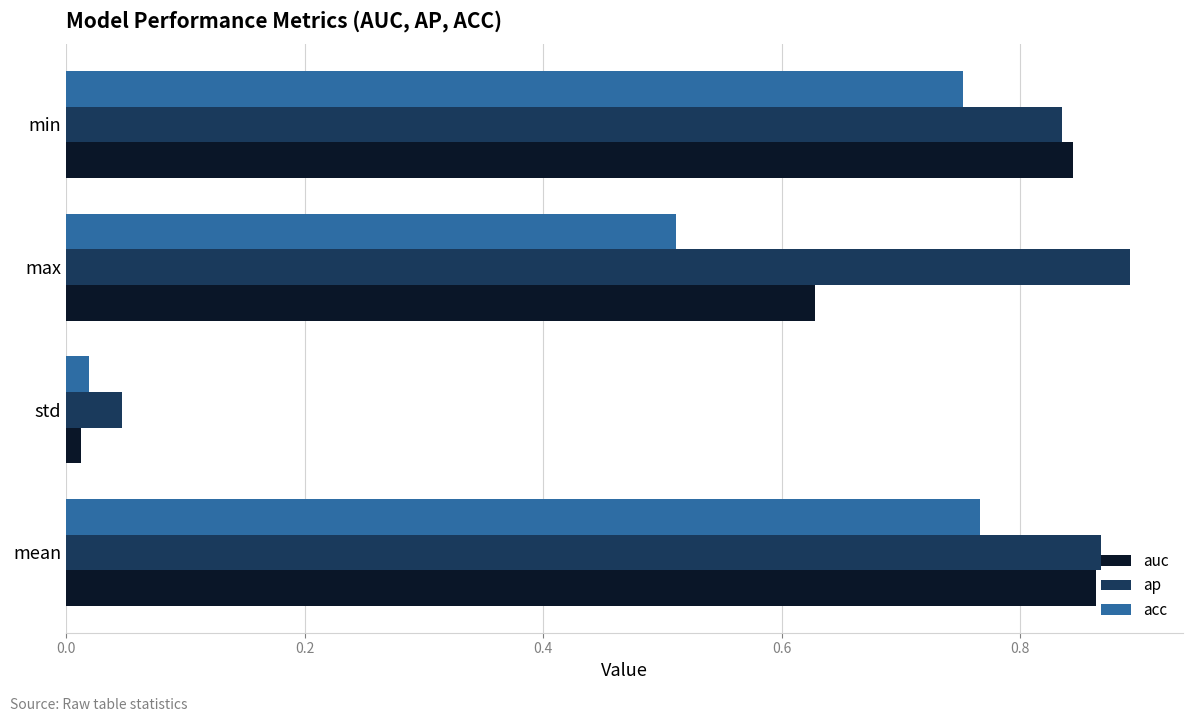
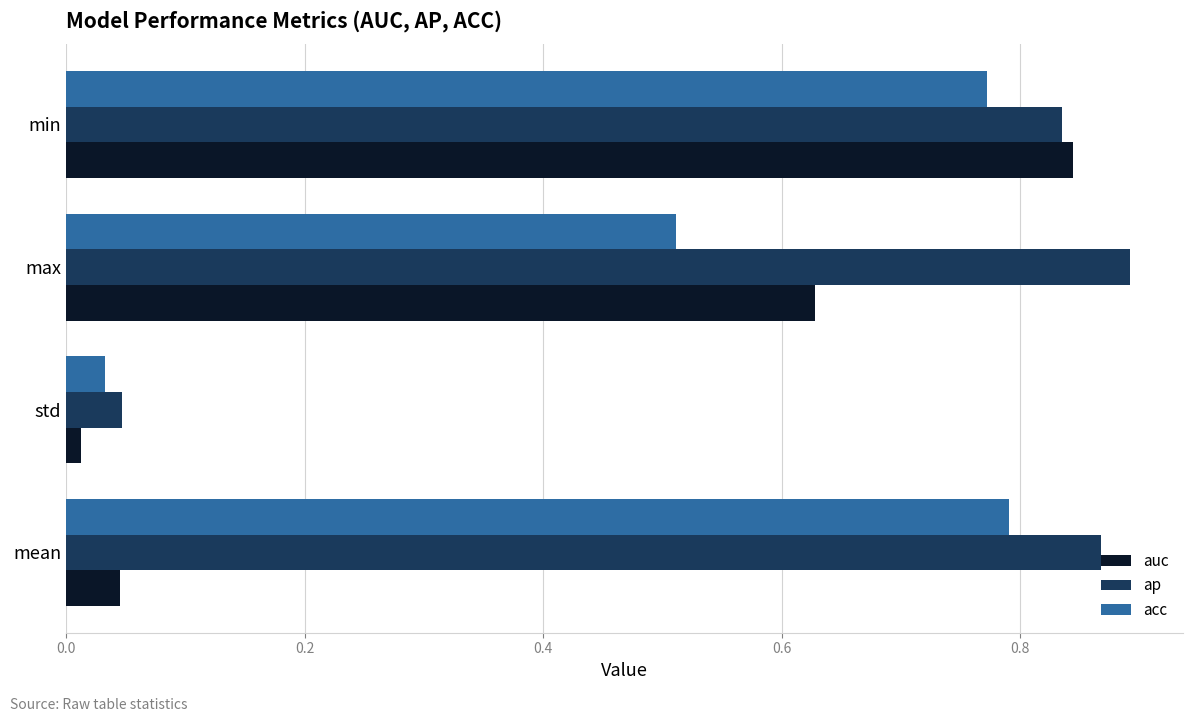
  {
    "auc": {
      "min": 0.844,
      "max": 0.628,
      "std": 0.013,
-     "mean": 0.864
+     "mean": 0.045
    },
    "ap": {
      "min": 0.835,
      "max": 0.892,
      "std": 0.047,
      "mean": 0.868
    },
    "acc": {
-     "min": 0.752,
+     "min": 0.772,
      "max": 0.511,
-     "std": 0.019,
-     "mean": 0.766
+     "std": 0.033,
+     "mean": 0.791
    }
  }
